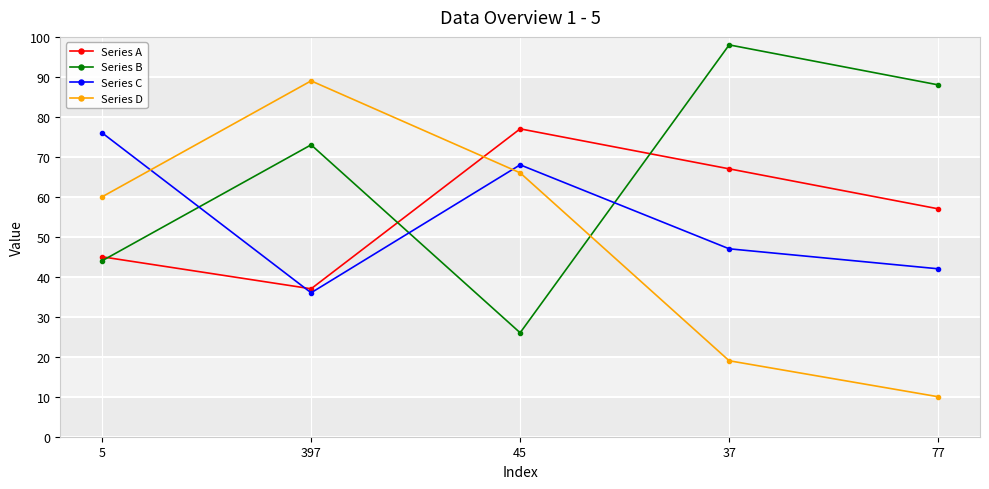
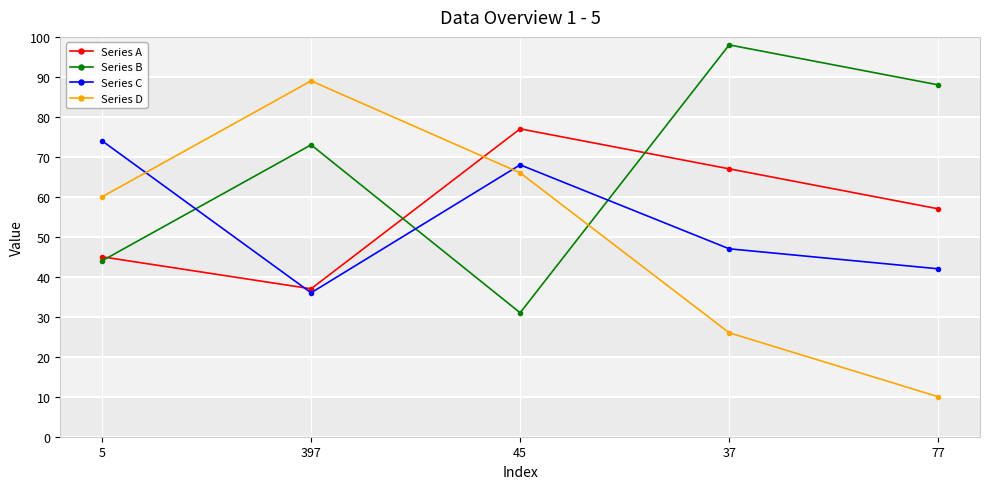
  {
    "Series A": {
      "5": 45,
      "397": 37,
      "45": 77,
      "37": 67,
      "77": 57
    },
    "Series B": {
      "5": 44,
      "397": 73,
-     "45": 26,
+     "45": 31,
      "37": 98,
      "77": 88
    },
    "Series C": {
-     "5": 76,
+     "5": 74,
      "397": 36,
      "45": 68,
      "37": 47,
      "77": 42
    },
    "Series D": {
      "5": 60,
      "397": 89,
      "45": 66,
-     "37": 19,
+     "37": 26,
      "77": 10
    }
  }
